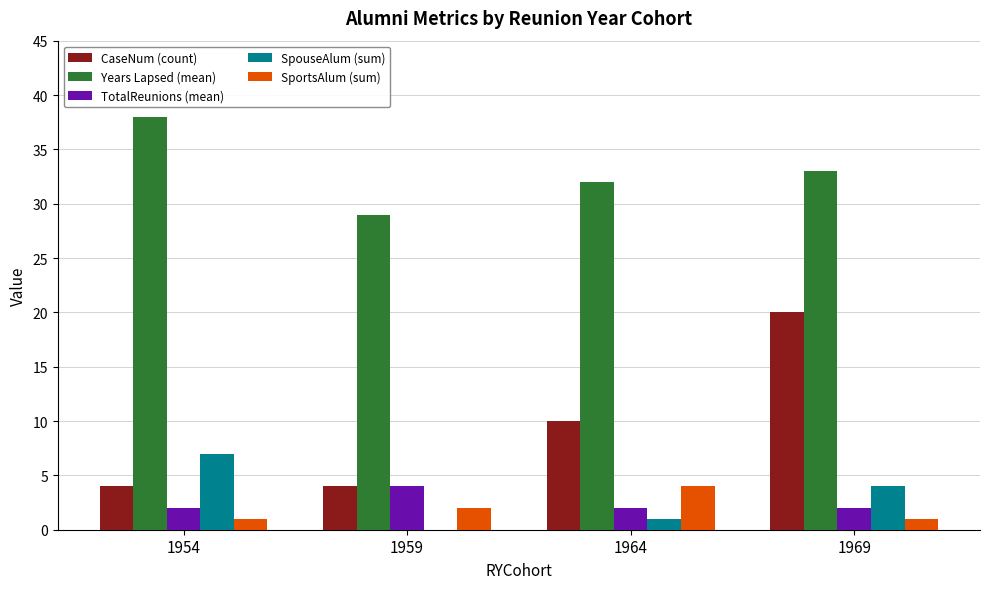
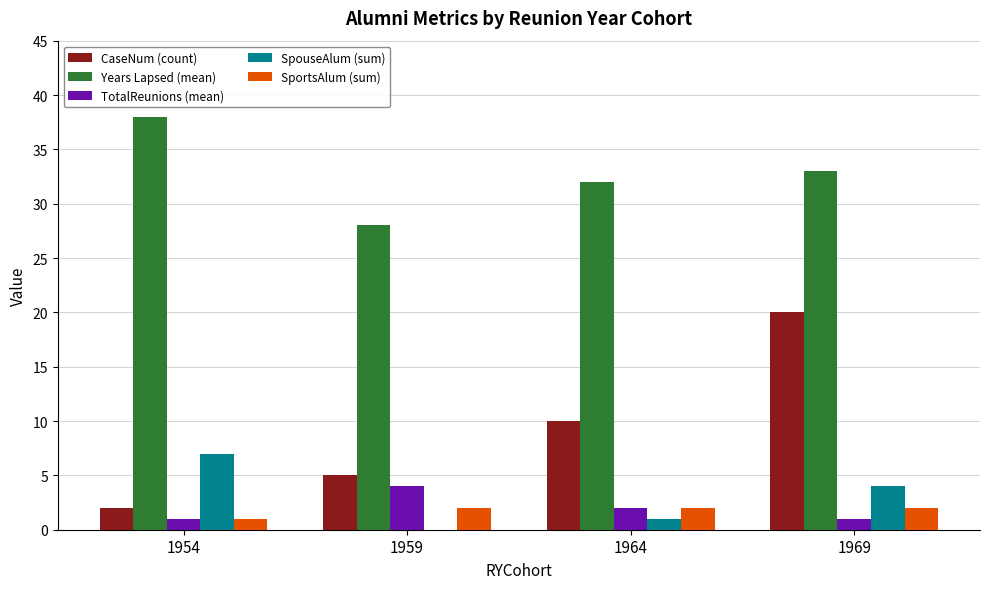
  {
    "CaseNum (count)": {
-     "1954": 4,
-     "1959": 4,
+     "1954": 2,
+     "1959": 5,
      "1964": 10,
      "1969": 20
    },
    "Years Lapsed (mean)": {
      "1954": 38,
-     "1959": 29,
+     "1959": 28,
      "1964": 32,
      "1969": 33
    },
    "TotalReunions (mean)": {
-     "1954": 2,
+     "1954": 1,
      "1959": 4,
      "1964": 2,
-     "1969": 2
+     "1969": 1
    },
    "SpouseAlum (sum)": {
      "1954": 7,
      "1959": 0,
      "1964": 1,
      "1969": 4
    },
    "SportsAlum (sum)": {
      "1954": 1,
      "1959": 2,
-     "1964": 4,
-     "1969": 1
+     "1964": 2,
+     "1969": 2
    }
  }
